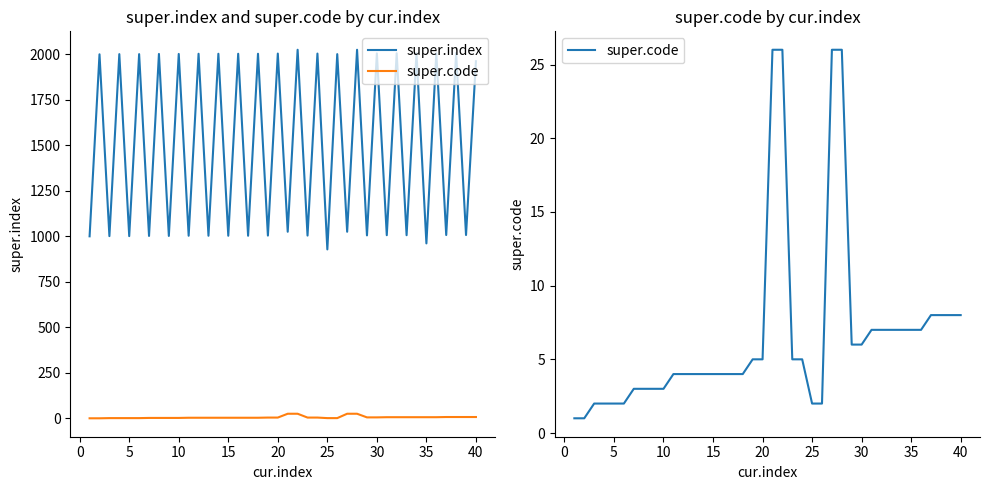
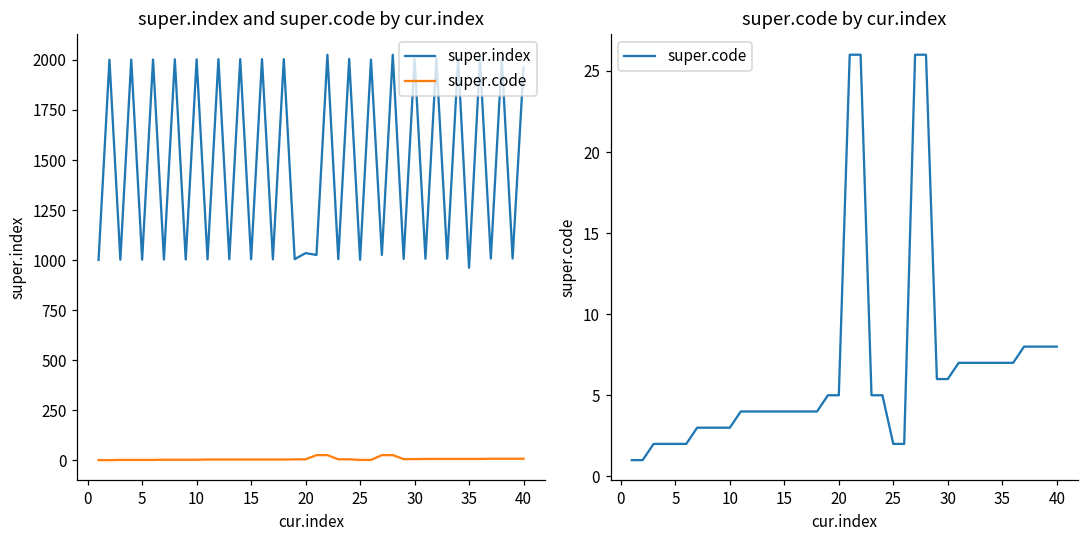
  {
    "super.index and super.code by cur.index": {
      "super.index": {
        "5": 1000,
        "10": 2000,
        "15": 1000,
-       "20": 2010,
-       "25": 930,
+       "20": 1040,
+       "25": 1000,
        "35": 960
      }
    },
    "super.code by cur.index": {
      "5": 2.0,
      "10": 3.0,
      "15": 4.0,
      "20": 5.0,
      "25": 2.0,
      "30": 6.0,
      "35": 7.0,
      "40": 8.0
    }
  }
